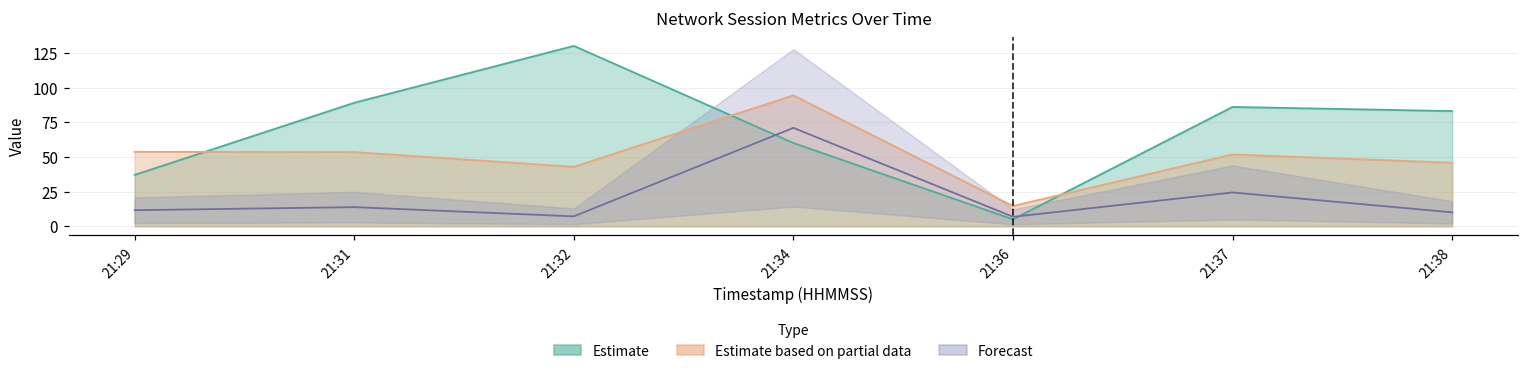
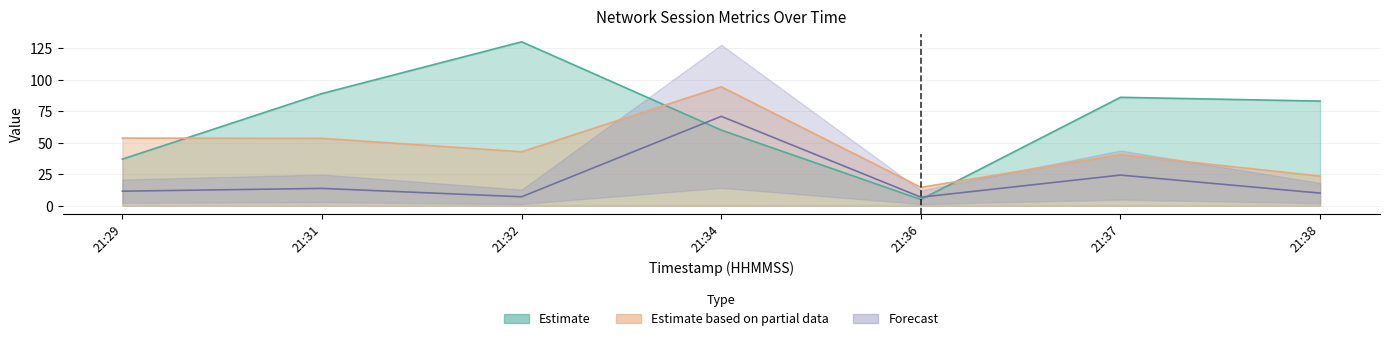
  {
    "Estimate based on partial data": {
      "21:29": 54,
      "21:31": 53,
      "21:32": 43,
      "21:34": 94,
      "21:36": 15,
-     "21:37": 52,
-     "21:38": 46
+     "21:37": 41,
+     "21:38": 24
    }
  }
